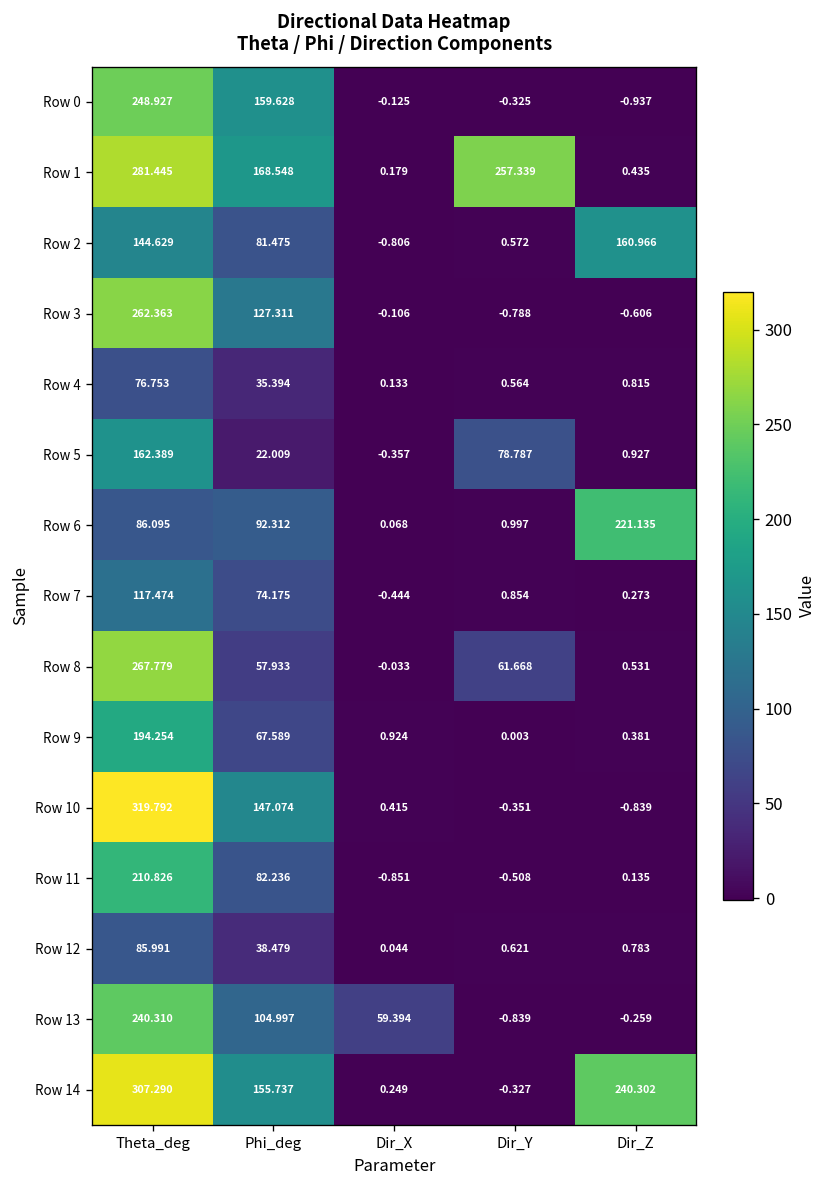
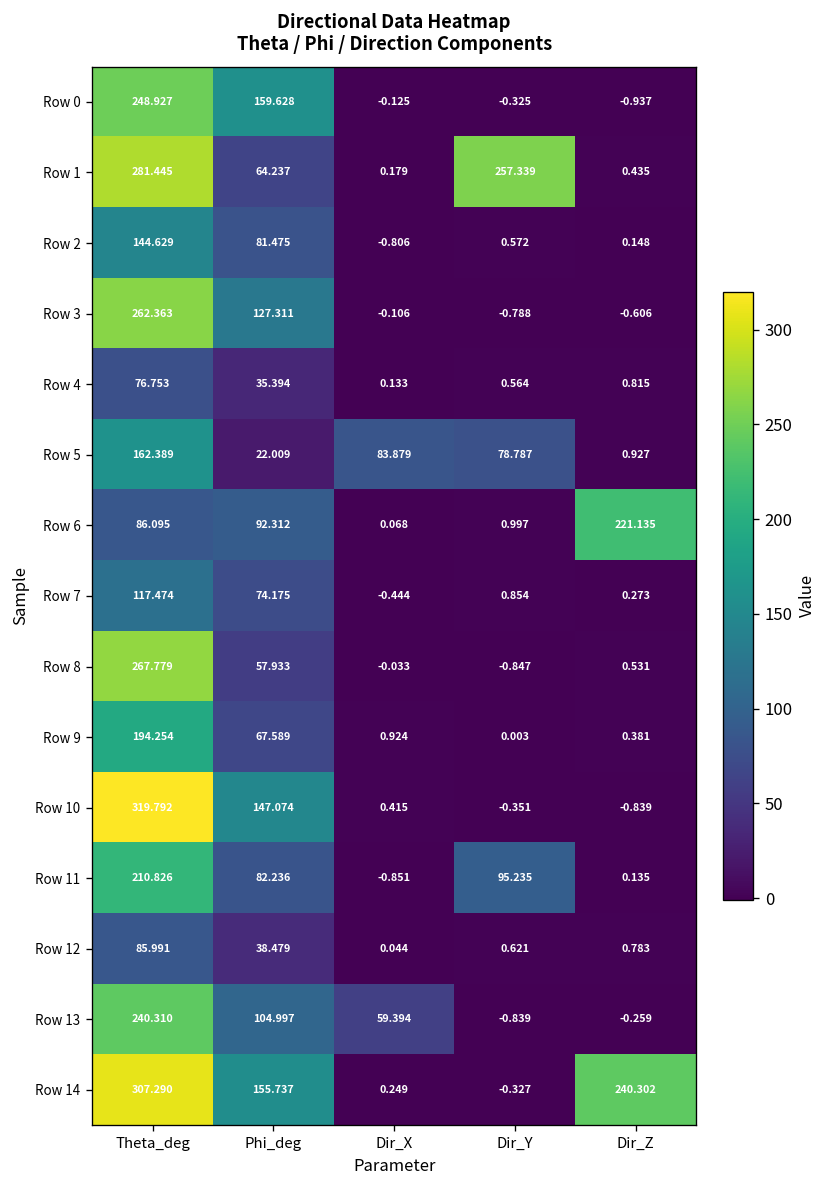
  {
    "Row 0": {
      "Theta_deg": 248.927,
      "Phi_deg": 159.628,
      "Dir_X": -0.125,
      "Dir_Y": -0.325,
      "Dir_Z": -0.937
    },
    "Row 1": {
      "Theta_deg": 281.445,
-     "Phi_deg": 168.548,
+     "Phi_deg": 64.237,
      "Dir_X": 0.179,
      "Dir_Y": 257.339,
      "Dir_Z": 0.435
    },
    "Row 2": {
      "Theta_deg": 144.629,
      "Phi_deg": 81.475,
      "Dir_X": -0.806,
      "Dir_Y": 0.572,
-     "Dir_Z": 160.966
+     "Dir_Z": 0.148
    },
    "Row 3": {
      "Theta_deg": 262.363,
      "Phi_deg": 127.311,
      "Dir_X": -0.106,
      "Dir_Y": -0.788,
      "Dir_Z": -0.606
    },
    "Row 4": {
      "Theta_deg": 76.753,
      "Phi_deg": 35.394,
      "Dir_X": 0.133,
      "Dir_Y": 0.564,
      "Dir_Z": 0.815
    },
    "Row 5": {
      "Theta_deg": 162.389,
      "Phi_deg": 22.009,
-     "Dir_X": -0.357,
+     "Dir_X": 83.879,
      "Dir_Y": 78.787,
      "Dir_Z": 0.927
    },
    "Row 6": {
      "Theta_deg": 86.095,
      "Phi_deg": 92.312,
      "Dir_X": 0.068,
      "Dir_Y": 0.997,
      "Dir_Z": 221.135
    },
    "Row 7": {
      "Theta_deg": 117.474,
      "Phi_deg": 74.175,
      "Dir_X": -0.444,
      "Dir_Y": 0.854,
      "Dir_Z": 0.273
    },
    "Row 8": {
      "Theta_deg": 267.779,
      "Phi_deg": 57.933,
      "Dir_X": -0.033,
-     "Dir_Y": 61.668,
+     "Dir_Y": -0.847,
      "Dir_Z": 0.531
    },
    "Row 9": {
      "Theta_deg": 194.254,
      "Phi_deg": 67.589,
      "Dir_X": 0.924,
      "Dir_Y": 0.003,
      "Dir_Z": 0.381
    },
    "Row 10": {
      "Theta_deg": 319.792,
      "Phi_deg": 147.074,
      "Dir_X": 0.415,
      "Dir_Y": -0.351,
      "Dir_Z": -0.839
    },
    "Row 11": {
      "Theta_deg": 210.826,
      "Phi_deg": 82.236,
      "Dir_X": -0.851,
-     "Dir_Y": -0.508,
+     "Dir_Y": 95.235,
      "Dir_Z": 0.135
    },
    "Row 12": {
      "Theta_deg": 85.991,
      "Phi_deg": 38.479,
      "Dir_X": 0.044,
      "Dir_Y": 0.621,
      "Dir_Z": 0.783
    },
    "Row 13": {
      "Theta_deg": 240.310,
      "Phi_deg": 104.997,
      "Dir_X": 59.394,
      "Dir_Y": -0.839,
      "Dir_Z": -0.259
    },
    "Row 14": {
      "Theta_deg": 307.290,
      "Phi_deg": 155.737,
      "Dir_X": 0.249,
      "Dir_Y": -0.327,
      "Dir_Z": 240.302
    }
  }
